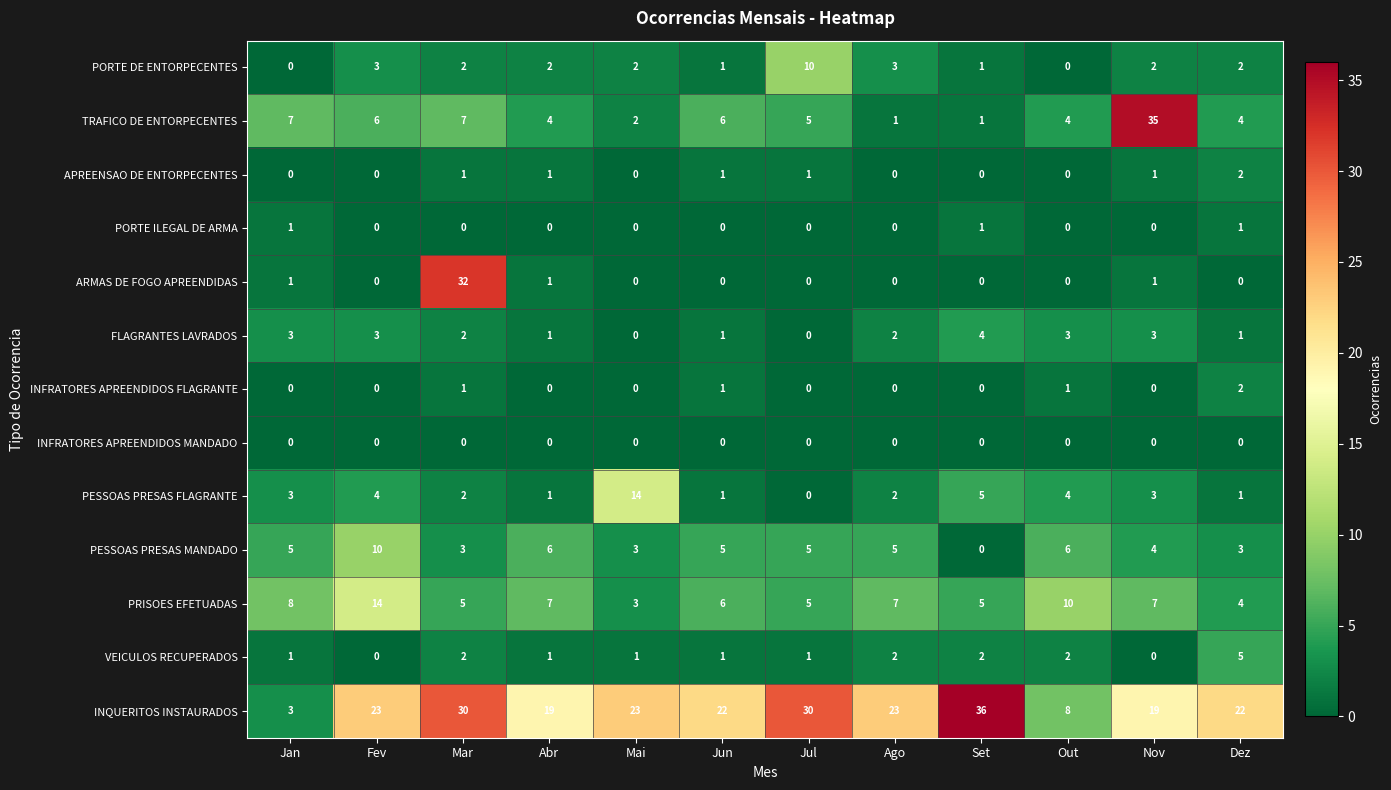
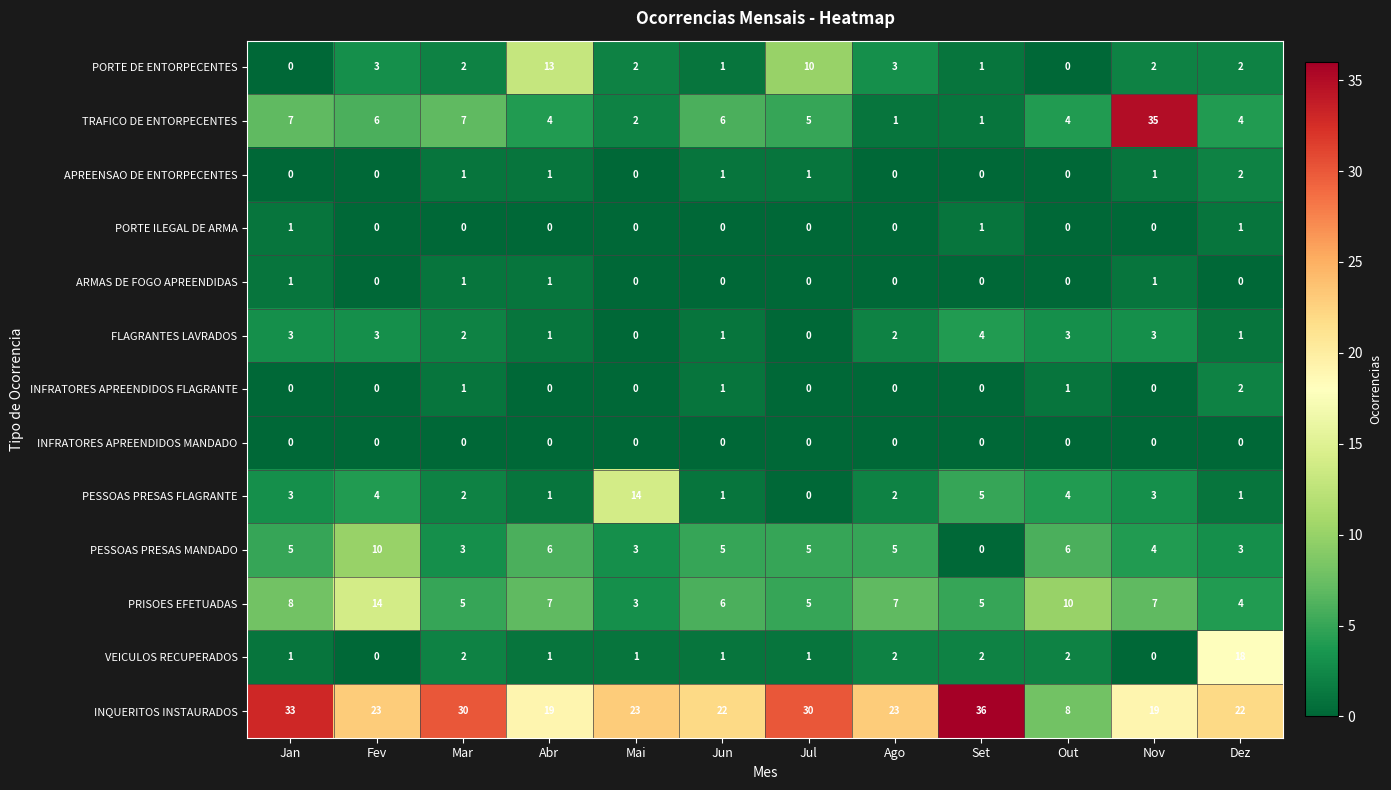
  {
    "PORTE DE ENTORPECENTES": {
      "Jan": 0,
      "Fev": 3,
      "Mar": 2,
-     "Abr": 2,
+     "Abr": 13,
      "Mai": 2,
      "Jun": 1,
      "Jul": 10,
      "Ago": 3,
      "Set": 1,
      "Out": 0,
      "Nov": 2,
      "Dez": 2
    },
    "TRAFICO DE ENTORPECENTES": {
      "Jan": 7,
      "Fev": 6,
      "Mar": 7,
      "Abr": 4,
      "Mai": 2,
      "Jun": 6,
      "Jul": 5,
      "Ago": 1,
      "Set": 1,
      "Out": 4,
      "Nov": 35,
      "Dez": 4
    },
    "APREENSAO DE ENTORPECENTES": {
      "Jan": 0,
      "Fev": 0,
      "Mar": 1,
      "Abr": 1,
      "Mai": 0,
      "Jun": 1,
      "Jul": 1,
      "Ago": 0,
      "Set": 0,
      "Out": 0,
      "Nov": 1,
      "Dez": 2
    },
    "PORTE ILEGAL DE ARMA": {
      "Jan": 1,
      "Fev": 0,
      "Mar": 0,
      "Abr": 0,
      "Mai": 0,
      "Jun": 0,
      "Jul": 0,
      "Ago": 0,
      "Set": 1,
      "Out": 0,
      "Nov": 0,
      "Dez": 1
    },
    "ARMAS DE FOGO APREENDIDAS": {
      "Jan": 1,
      "Fev": 0,
-     "Mar": 32,
+     "Mar": 1,
      "Abr": 1,
      "Mai": 0,
      "Jun": 0,
      "Jul": 0,
      "Ago": 0,
      "Set": 0,
      "Out": 0,
      "Nov": 1,
      "Dez": 0
    },
    "FLAGRANTES LAVRADOS": {
      "Jan": 3,
      "Fev": 3,
      "Mar": 2,
      "Abr": 1,
      "Mai": 0,
      "Jun": 1,
      "Jul": 0,
      "Ago": 2,
      "Set": 4,
      "Out": 3,
      "Nov": 3,
      "Dez": 1
    },
    "INFRATORES APREENDIDOS FLAGRANTE": {
      "Jan": 0,
      "Fev": 0,
      "Mar": 1,
      "Abr": 0,
      "Mai": 0,
      "Jun": 1,
      "Jul": 0,
      "Ago": 0,
      "Set": 0,
      "Out": 1,
      "Nov": 0,
      "Dez": 2
    },
    "INFRATORES APREENDIDOS MANDADO": {
      "Jan": 0,
      "Fev": 0,
      "Mar": 0,
      "Abr": 0,
      "Mai": 0,
      "Jun": 0,
      "Jul": 0,
      "Ago": 0,
      "Set": 0,
      "Out": 0,
      "Nov": 0,
      "Dez": 0
    },
    "PESSOAS PRESAS FLAGRANTE": {
      "Jan": 3,
      "Fev": 4,
      "Mar": 2,
      "Abr": 1,
      "Mai": 14,
      "Jun": 1,
      "Jul": 0,
      "Ago": 2,
      "Set": 5,
      "Out": 4,
      "Nov": 3,
      "Dez": 1
    },
    "PESSOAS PRESAS MANDADO": {
      "Jan": 5,
      "Fev": 10,
      "Mar": 3,
      "Abr": 6,
      "Mai": 3,
      "Jun": 5,
      "Jul": 5,
      "Ago": 5,
      "Set": 0,
      "Out": 6,
      "Nov": 4,
      "Dez": 3
    },
    "PRISOES EFETUADAS": {
      "Jan": 8,
      "Fev": 14,
      "Mar": 5,
      "Abr": 7,
      "Mai": 3,
      "Jun": 6,
      "Jul": 5,
      "Ago": 7,
      "Set": 5,
      "Out": 10,
      "Nov": 7,
      "Dez": 4
    },
    "VEICULOS RECUPERADOS": {
      "Jan": 1,
      "Fev": 0,
      "Mar": 2,
      "Abr": 1,
      "Mai": 1,
      "Jun": 1,
      "Jul": 1,
      "Ago": 2,
      "Set": 2,
      "Out": 2,
      "Nov": 0,
-     "Dez": 5
+     "Dez": 18
    },
    "INQUERITOS INSTAURADOS": {
-     "Jan": 3,
+     "Jan": 33,
      "Fev": 23,
      "Mar": 30,
      "Abr": 19,
      "Mai": 23,
      "Jun": 22,
      "Jul": 30,
      "Ago": 23,
      "Set": 36,
      "Out": 8,
      "Nov": 19,
      "Dez": 22
    }
  }
